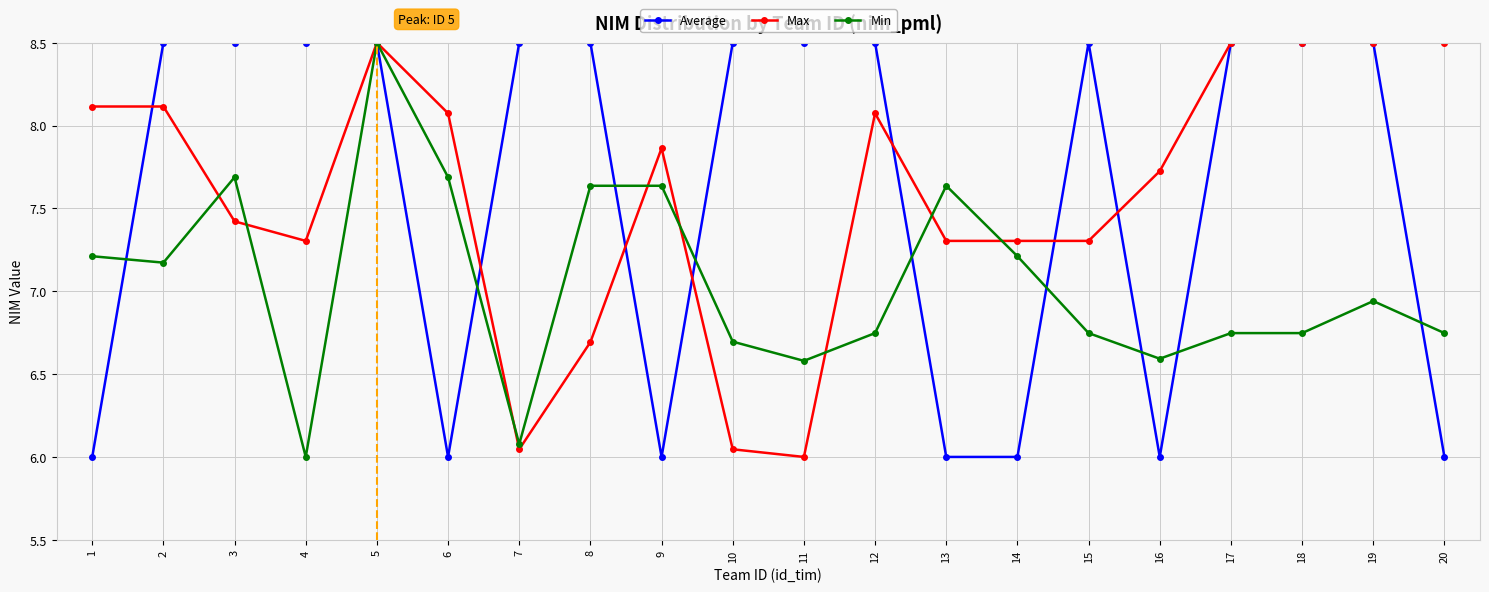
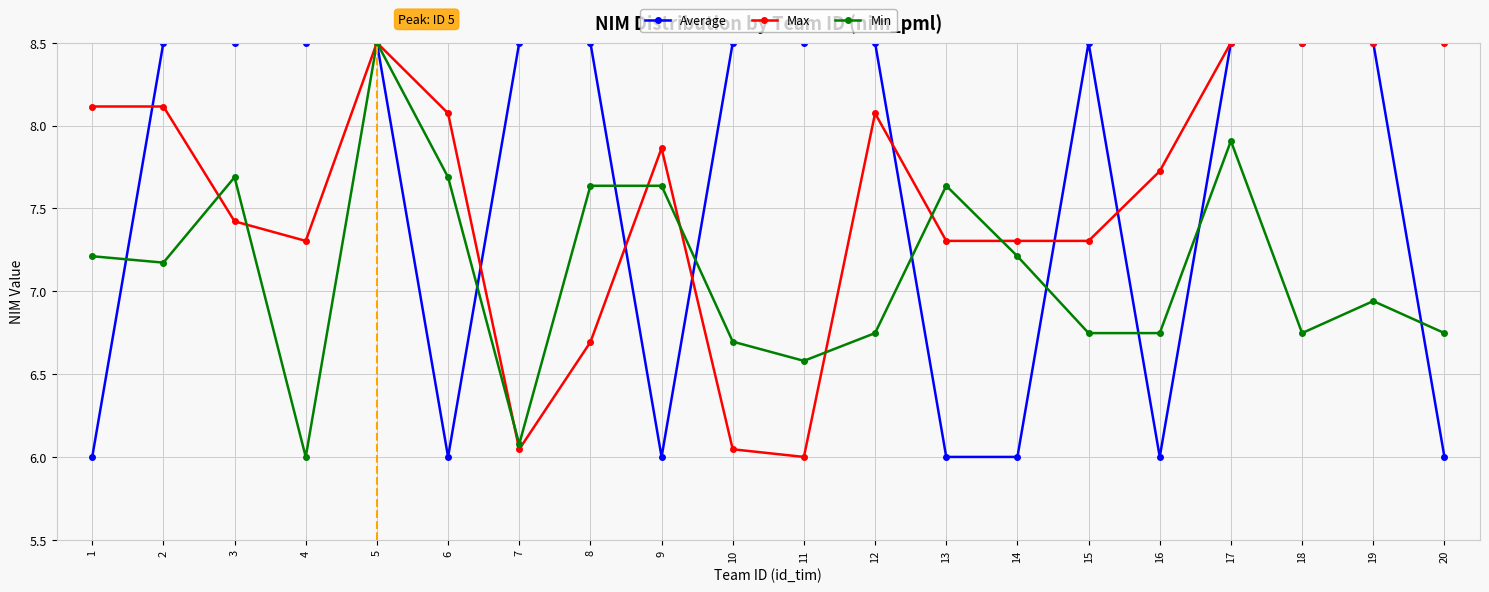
  {
    "Average": {
      "1": 6.00,
      "2": 8.50,
      "3": 8.50,
      "4": 8.50,
      "6": 6.00,
      "7": 8.50,
      "8": 8.50,
      "9": 6.00,
      "10": 8.50,
      "11": 8.50,
      "12": 8.50,
      "13": 6.00,
      "14": 6.00,
      "15": 8.50,
      "16": 6.00,
      "20": 6.00
    },
    "Max": {
      "1": 8.11,
      "2": 8.11,
      "3": 7.42,
      "4": 7.30,
      "6": 8.07,
      "7": 6.05,
      "8": 6.69,
      "9": 7.86,
      "10": 6.05,
      "11": 6.00,
      "12": 8.07,
      "13": 7.30,
      "14": 7.30,
      "15": 7.30,
      "16": 7.72,
      "20": 8.50
    },
    "Min": {
      "1": 7.21,
      "2": 7.17,
      "3": 7.69,
      "4": 6.00,
      "6": 7.69,
      "7": 6.08,
      "8": 7.64,
      "9": 7.64,
      "10": 6.70,
      "11": 6.58,
      "12": 6.75,
      "13": 7.64,
      "14": 7.21,
      "15": 6.75,
-     "16": 6.59,
-     "17": 6.75,
+     "16": 6.75,
+     "17": 7.91,
      "18": 6.75,
      "19": 6.94,
      "20": 6.75
    }
  }
